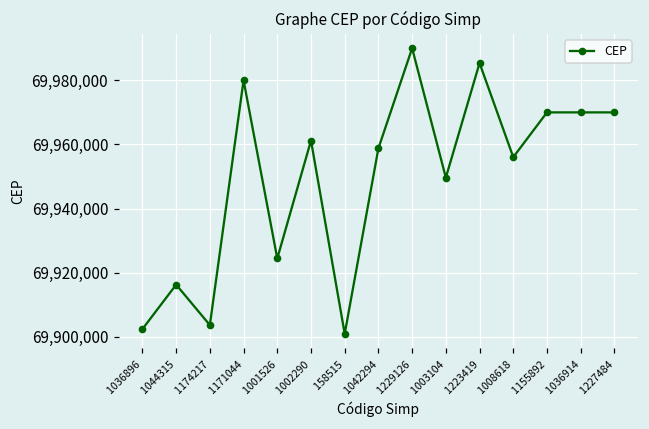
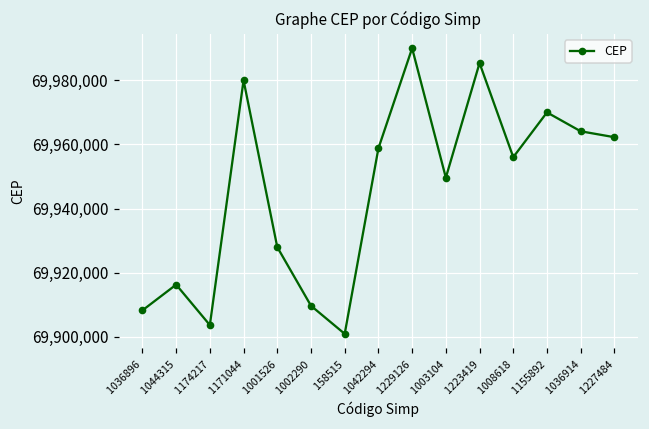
  {
-   "1036896": "69,902,000",
+   "1036896": "69,908,000",
    "1044315": "69,916,000",
    "1174217": "69,904,000",
    "1171044": "69,980,000",
-   "1001526": "69,924,000",
-   "1002290": "69,961,000",
+   "1001526": "69,928,000",
+   "1002290": "69,910,000",
    "158515": "69,901,000",
    "1042294": "69,959,000",
    "1229126": "69,990,000",
    "1003104": "69,950,000",
    "1223419": "69,985,000",
    "1008618": "69,956,000",
    "1155892": "69,970,000",
-   "1036914": "69,970,000",
-   "1227484": "69,970,000"
+   "1036914": "69,964,000",
+   "1227484": "69,962,000"
  }
